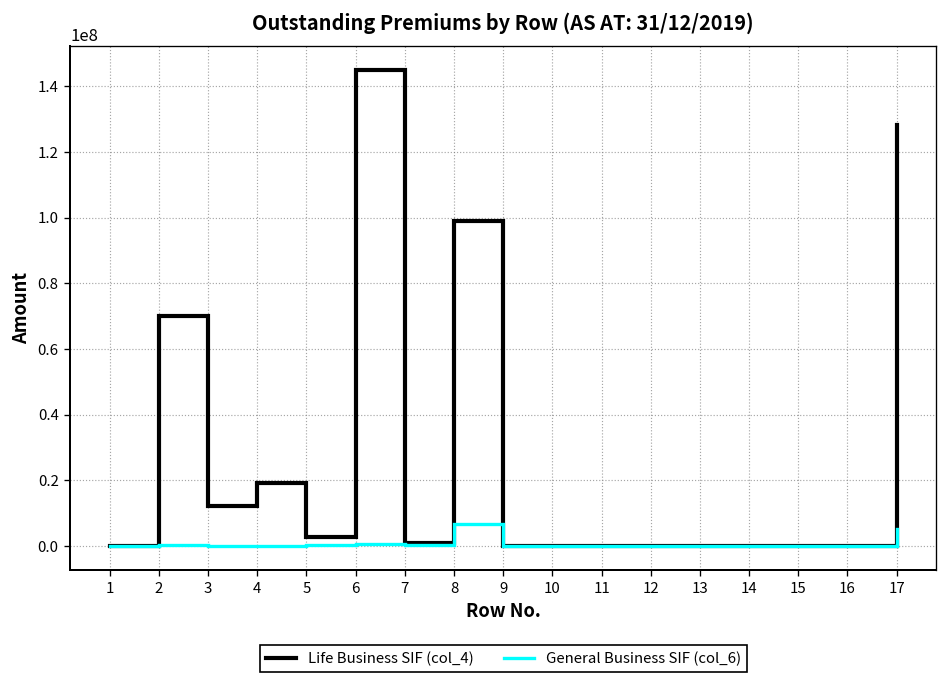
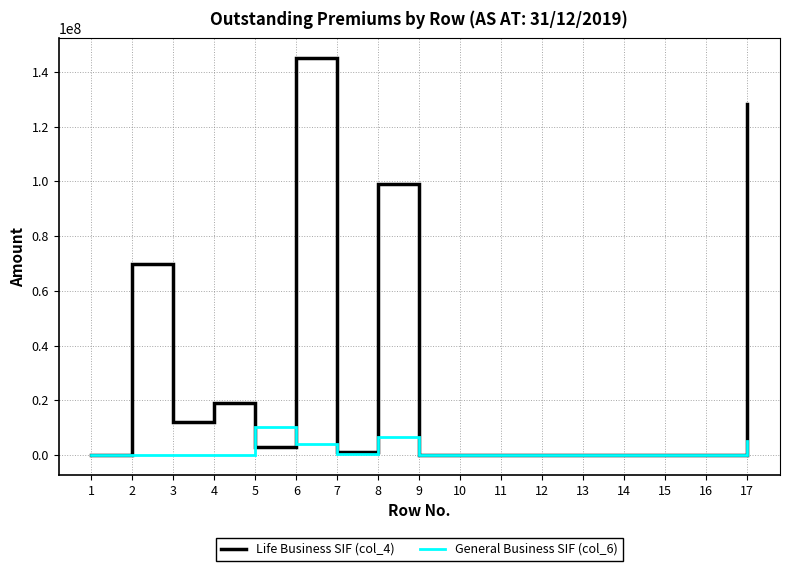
  {
    "Life Business SIF (col_4)": {
      "2": 70000000,
      "3": 12000000,
      "4": 19000000,
      "5": 3000000,
      "6": 145000000,
      "8": 99000000,
      "17": 128000000
    },
    "General Business SIF (col_6)": {
      "2": 0,
      "3": 0,
      "4": 0,
-     "5": 0,
-     "6": 1000000,
+     "5": 10000000,
+     "6": 4000000,
      "8": 7000000,
      "17": 5000000
    }
  }
